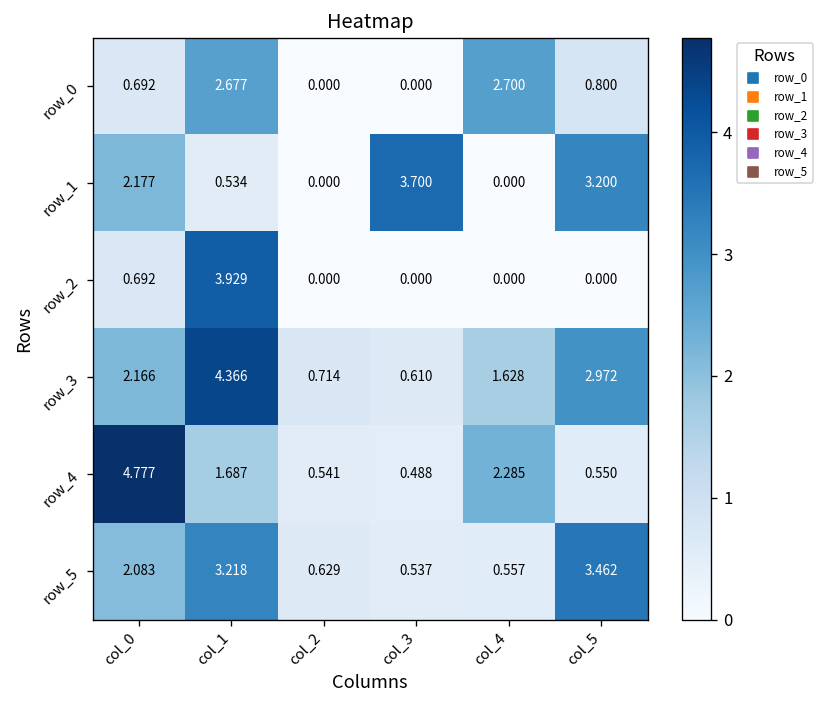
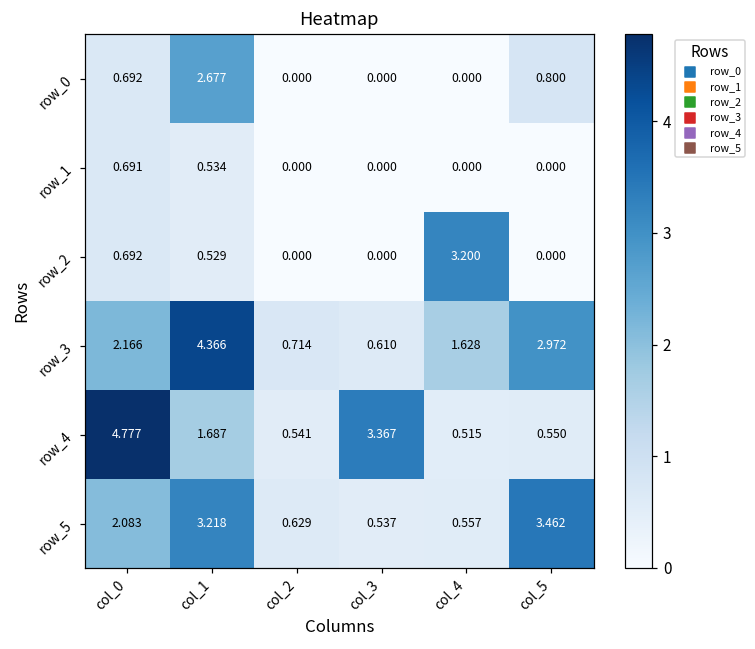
  {
    "row_0": {
      "col_0": 0.692,
      "col_1": 2.677,
      "col_2": 0.000,
      "col_3": 0.000,
-     "col_4": 2.700,
+     "col_4": 0.000,
      "col_5": 0.800
    },
    "row_1": {
-     "col_0": 2.177,
+     "col_0": 0.691,
      "col_1": 0.534,
      "col_2": 0.000,
-     "col_3": 3.700,
+     "col_3": 0.000,
      "col_4": 0.000,
-     "col_5": 3.200
+     "col_5": 0.000
    },
    "row_2": {
      "col_0": 0.692,
-     "col_1": 3.929,
+     "col_1": 0.529,
      "col_2": 0.000,
      "col_3": 0.000,
-     "col_4": 0.000,
+     "col_4": 3.200,
      "col_5": 0.000
    },
    "row_3": {
      "col_0": 2.166,
      "col_1": 4.366,
      "col_2": 0.714,
      "col_3": 0.610,
      "col_4": 1.628,
      "col_5": 2.972
    },
    "row_4": {
      "col_0": 4.777,
      "col_1": 1.687,
      "col_2": 0.541,
-     "col_3": 0.488,
-     "col_4": 2.285,
+     "col_3": 3.367,
+     "col_4": 0.515,
      "col_5": 0.550
    },
    "row_5": {
      "col_0": 2.083,
      "col_1": 3.218,
      "col_2": 0.629,
      "col_3": 0.537,
      "col_4": 0.557,
      "col_5": 3.462
    }
  }
